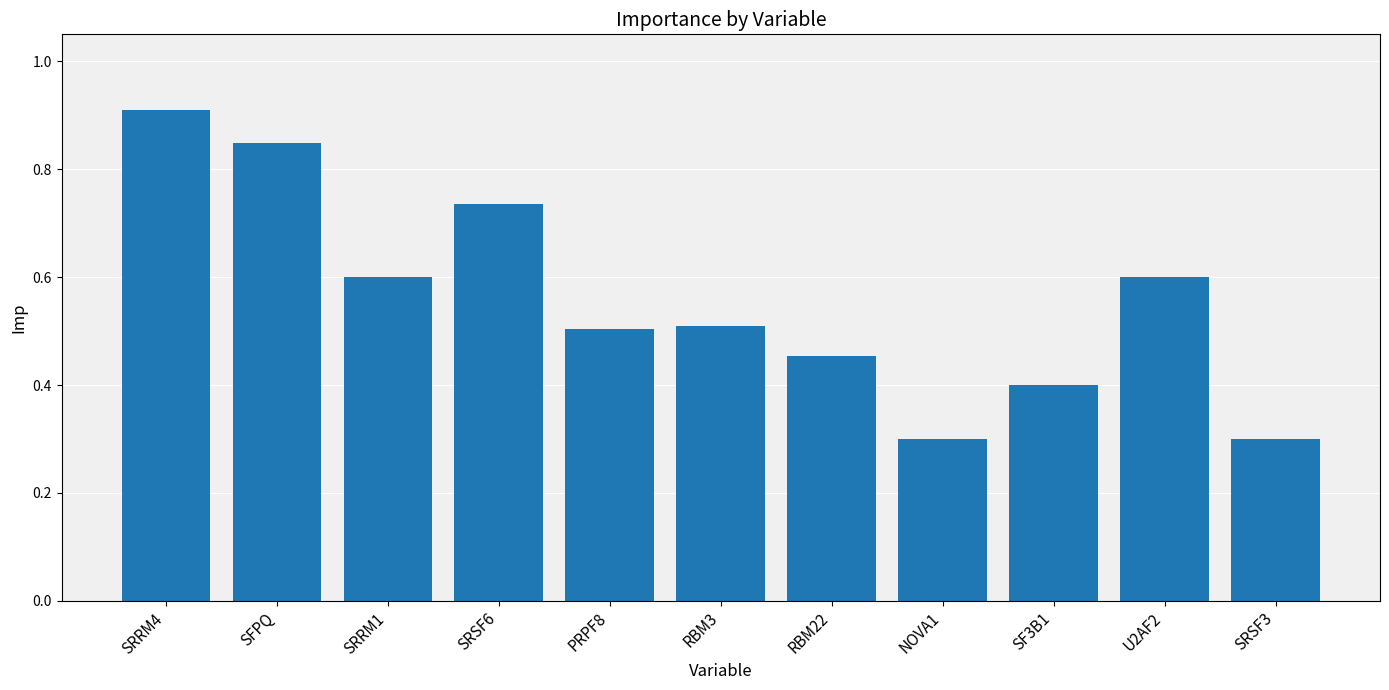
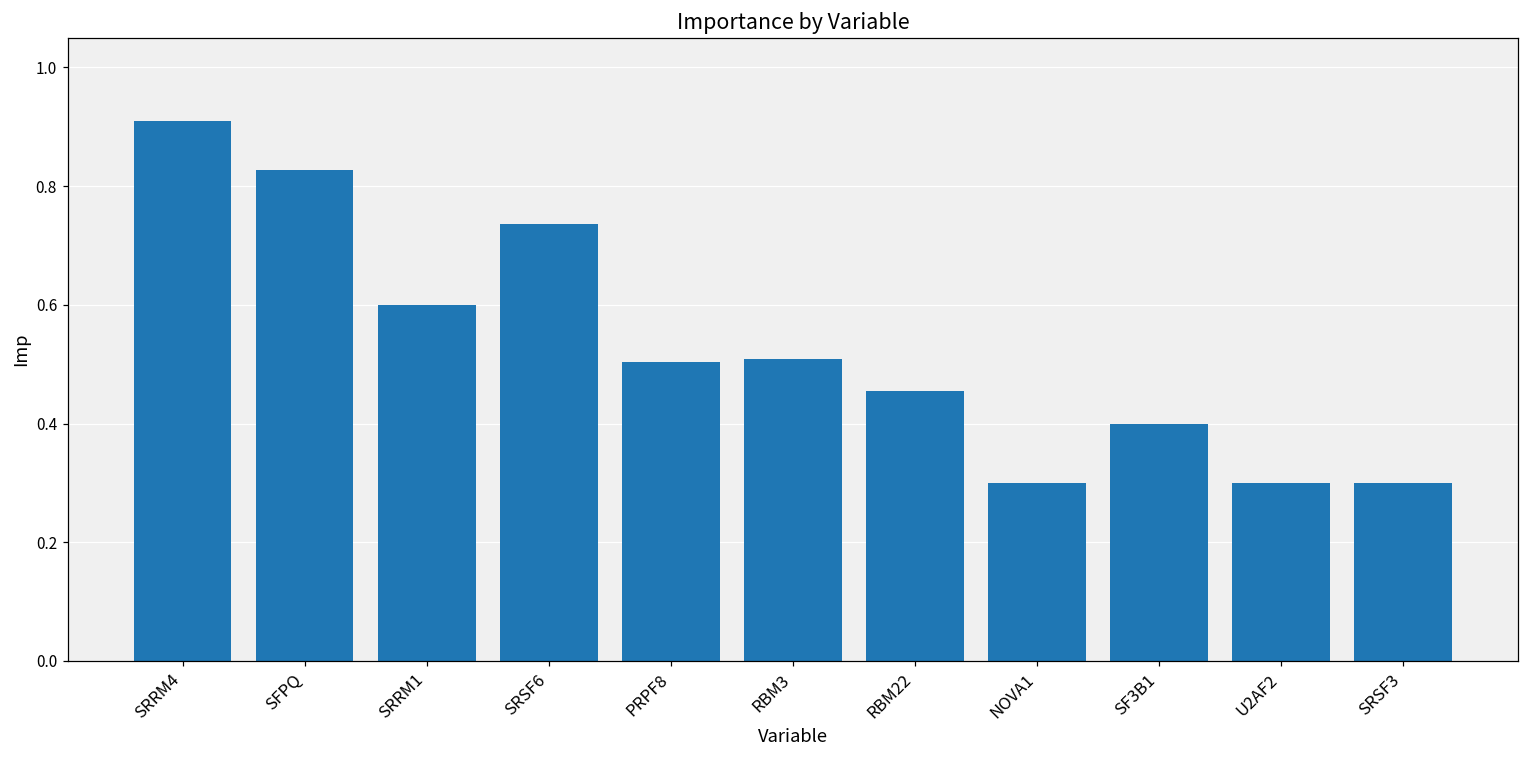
  {
    "SRRM4": 0.91,
-   "SFPQ": 0.85,
+   "SFPQ": 0.83,
    "SRRM1": 0.60,
    "SRSF6": 0.74,
    "PRPF8": 0.50,
    "RBM3": 0.51,
    "RBM22": 0.45,
    "NOVA1": 0.30,
    "SF3B1": 0.40,
-   "U2AF2": 0.6,
+   "U2AF2": 0.3,
    "SRSF3": 0.30
  }
